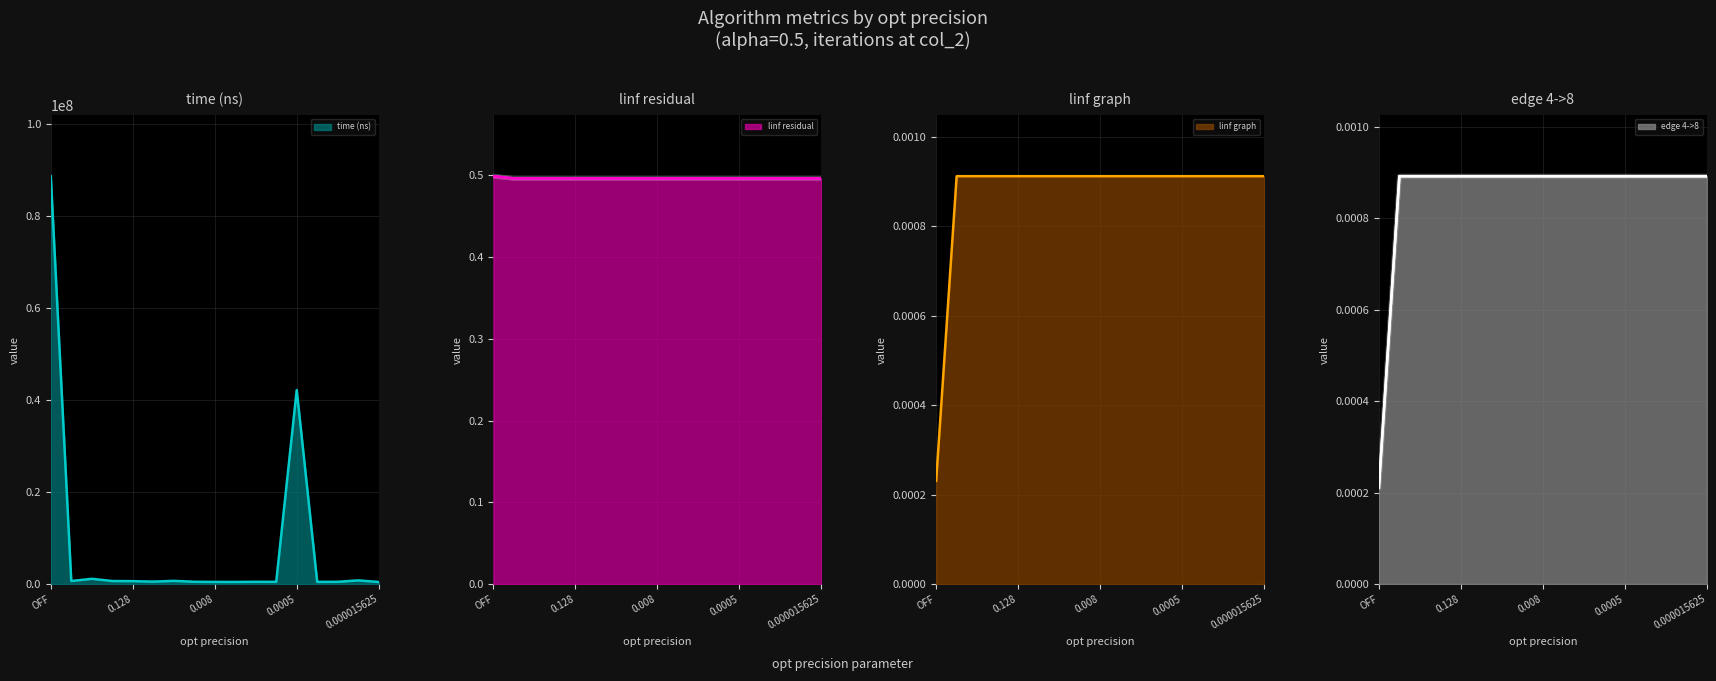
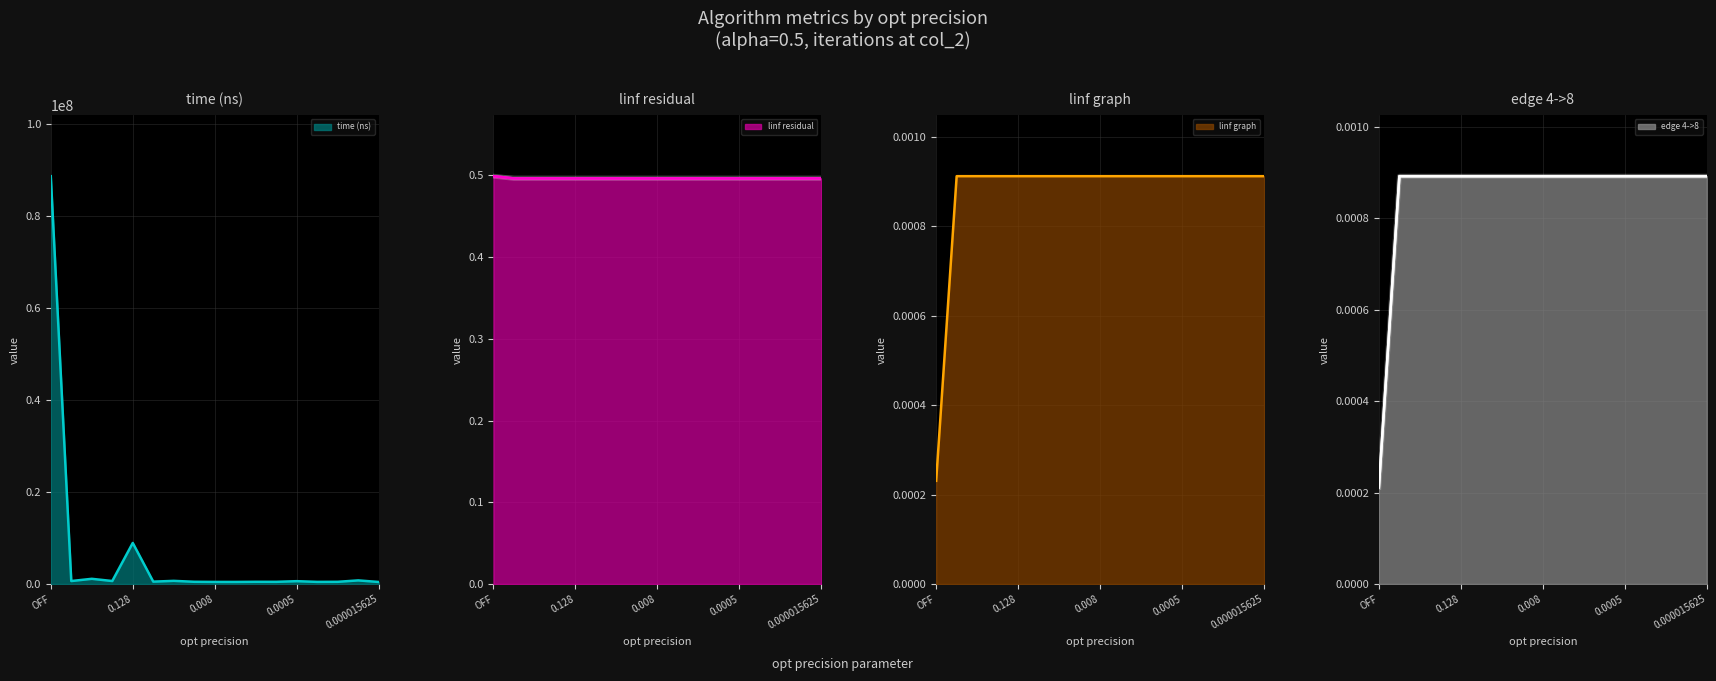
  {
    "time (ns)": {
      "OFF": 89000000,
-     "0.128": 1000000,
+     "0.128": 9000000,
      "0.008": 0,
-     "0.0005": 42000000,
+     "0.0005": 1000000,
      "0.000015625": 0
    },
    "linf residual": {
      "OFF": 0.50,
      "0.128": 0.50,
      "0.008": 0.50,
      "0.0005": 0.50,
      "0.000015625": 0.50
    },
    "linf graph": {
      "OFF": 0.00023,
      "0.128": 0.00091,
      "0.008": 0.00091,
      "0.0005": 0.00091,
      "0.000015625": 0.00091
    },
    "edge 4->8": {
      "OFF": 0.00021,
      "0.128": 0.00089,
      "0.008": 0.00089,
      "0.0005": 0.00089,
      "0.000015625": 0.00089
    }
  }
